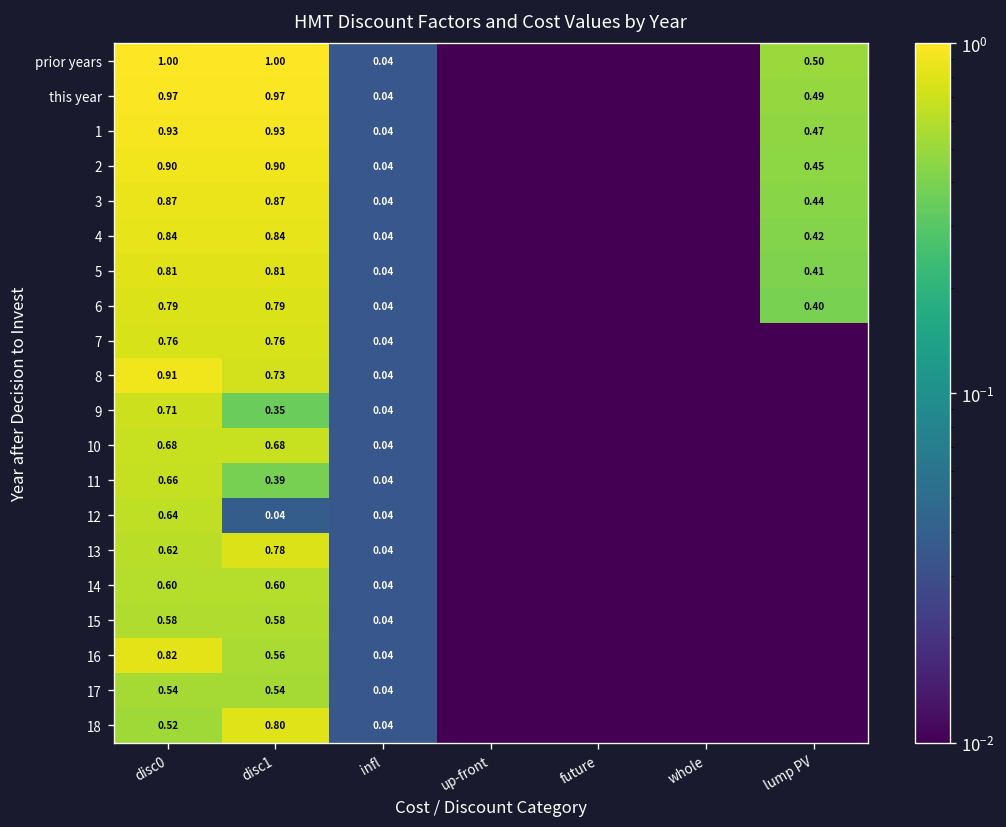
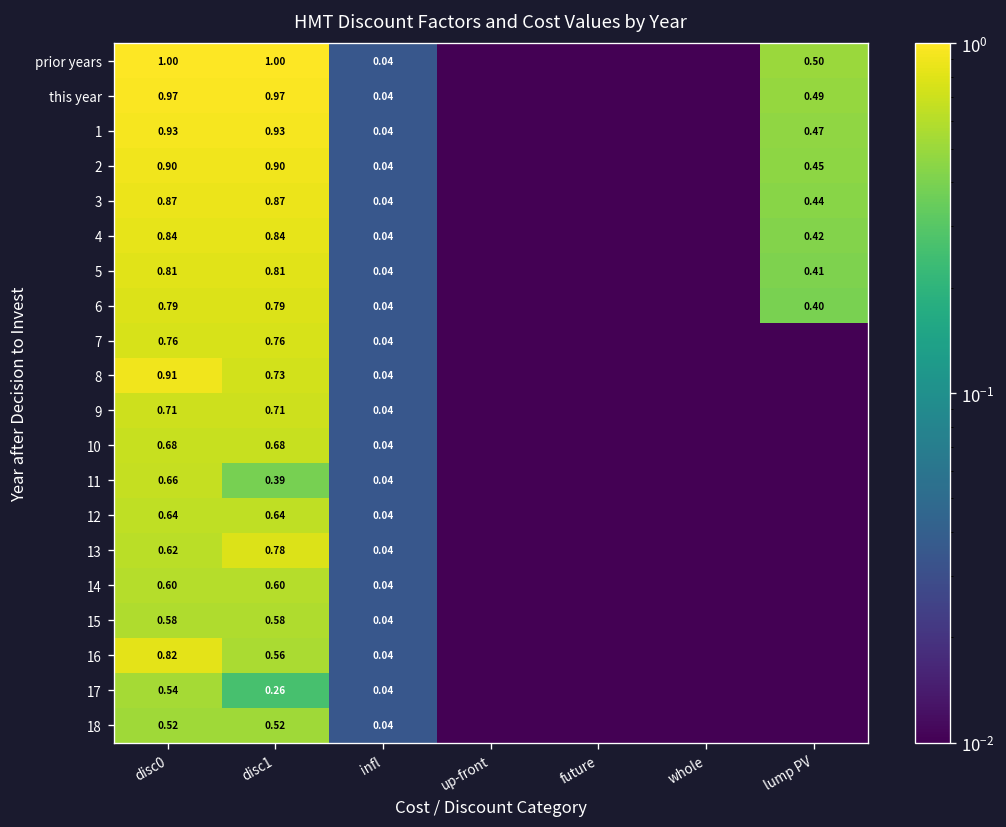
  {
    "prior years": {
      "disc0": 1.00,
      "disc1": 1.00,
      "infl": 0.04,
      "lump PV": 0.50
    },
    "this year": {
      "disc0": 0.97,
      "disc1": 0.97,
      "infl": 0.04,
      "lump PV": 0.49
    },
    "1": {
      "disc0": 0.93,
      "disc1": 0.93,
      "infl": 0.04,
      "lump PV": 0.47
    },
    "2": {
      "disc0": 0.90,
      "disc1": 0.90,
      "infl": 0.04,
      "lump PV": 0.45
    },
    "3": {
      "disc0": 0.87,
      "disc1": 0.87,
      "infl": 0.04,
      "lump PV": 0.44
    },
    "4": {
      "disc0": 0.84,
      "disc1": 0.84,
      "infl": 0.04,
      "lump PV": 0.42
    },
    "5": {
      "disc0": 0.81,
      "disc1": 0.81,
      "infl": 0.04,
      "lump PV": 0.41
    },
    "6": {
      "disc0": 0.79,
      "disc1": 0.79,
      "infl": 0.04,
      "lump PV": 0.40
    },
    "7": {
      "disc0": 0.76,
      "disc1": 0.76,
      "infl": 0.04
    },
    "8": {
      "disc0": 0.91,
      "disc1": 0.73,
      "infl": 0.04
    },
    "9": {
      "disc0": 0.71,
-     "disc1": 0.35,
+     "disc1": 0.71,
      "infl": 0.04
    },
    "10": {
      "disc0": 0.68,
      "disc1": 0.68,
      "infl": 0.04
    },
    "11": {
      "disc0": 0.66,
      "disc1": 0.39,
      "infl": 0.04
    },
    "12": {
      "disc0": 0.64,
-     "disc1": 0.04,
+     "disc1": 0.64,
      "infl": 0.04
    },
    "13": {
      "disc0": 0.62,
      "disc1": 0.78,
      "infl": 0.04
    },
    "14": {
      "disc0": 0.60,
      "disc1": 0.60,
      "infl": 0.04
    },
    "15": {
      "disc0": 0.58,
      "disc1": 0.58,
      "infl": 0.04
    },
    "16": {
      "disc0": 0.82,
      "disc1": 0.56,
      "infl": 0.04
    },
    "17": {
      "disc0": 0.54,
-     "disc1": 0.54,
+     "disc1": 0.26,
      "infl": 0.04
    },
    "18": {
      "disc0": 0.52,
-     "disc1": 0.80,
+     "disc1": 0.52,
      "infl": 0.04
    }
  }
